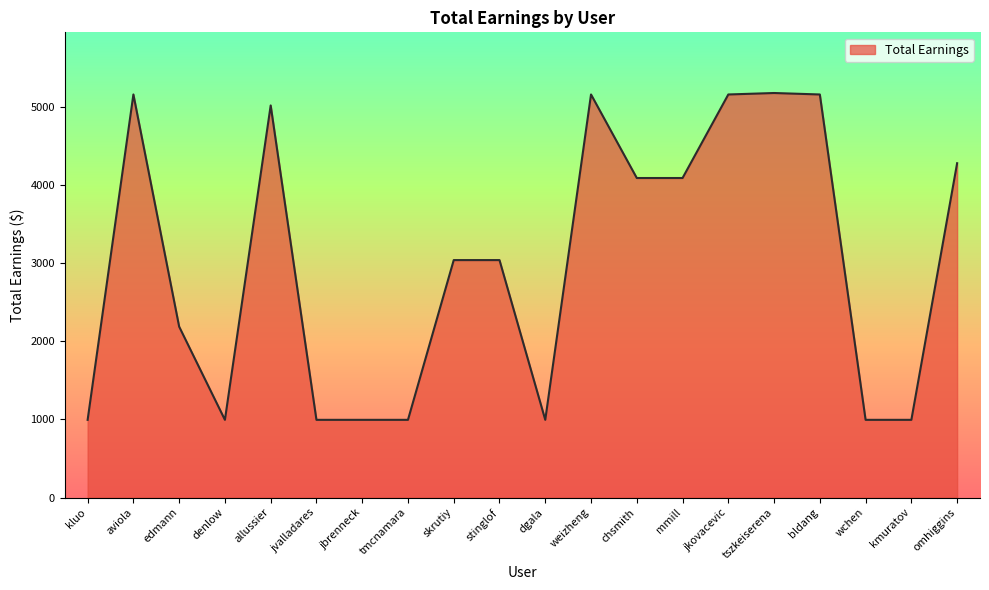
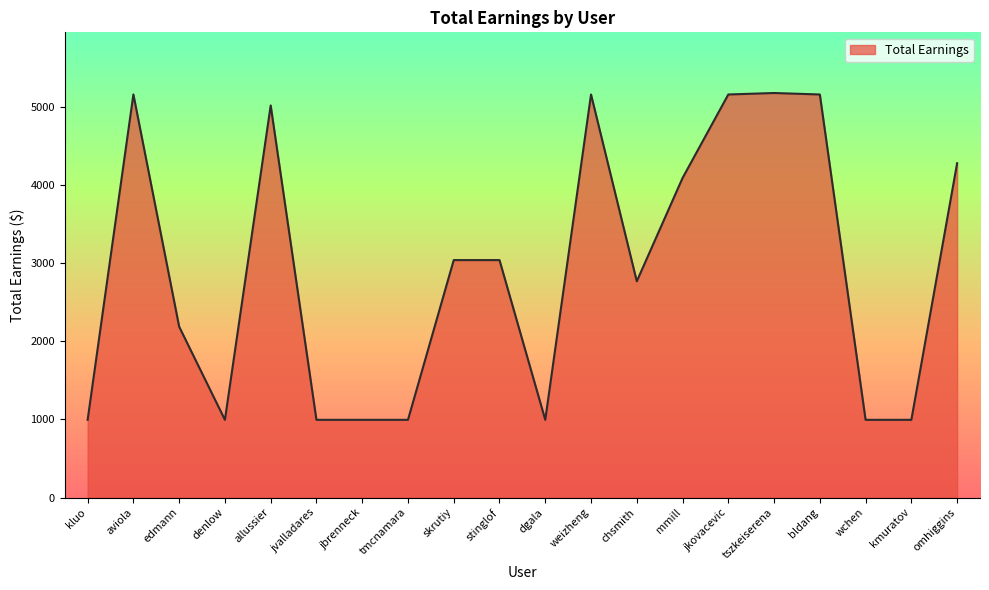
  {
    "kluo": 1000,
    "aviola": 5200,
    "edmann": 2200,
    "denlow": 1000,
    "allussier": 5000,
    "jvalladares": 1000,
    "jbrenneck": 1000,
    "tmcnamara": 1000,
    "skrutiy": 3000,
    "stinglof": 3000,
    "dgala": 1000,
    "weizheng": 5200,
-   "chsmith": 4100,
+   "chsmith": 2800,
    "mmill": 4100,
    "jkovacevic": 5200,
    "tszkeiserena": 5200,
    "bldang": 5200,
    "wchen": 1000,
    "kmuratov": 1000,
    "omhiggins": 4300
  }
